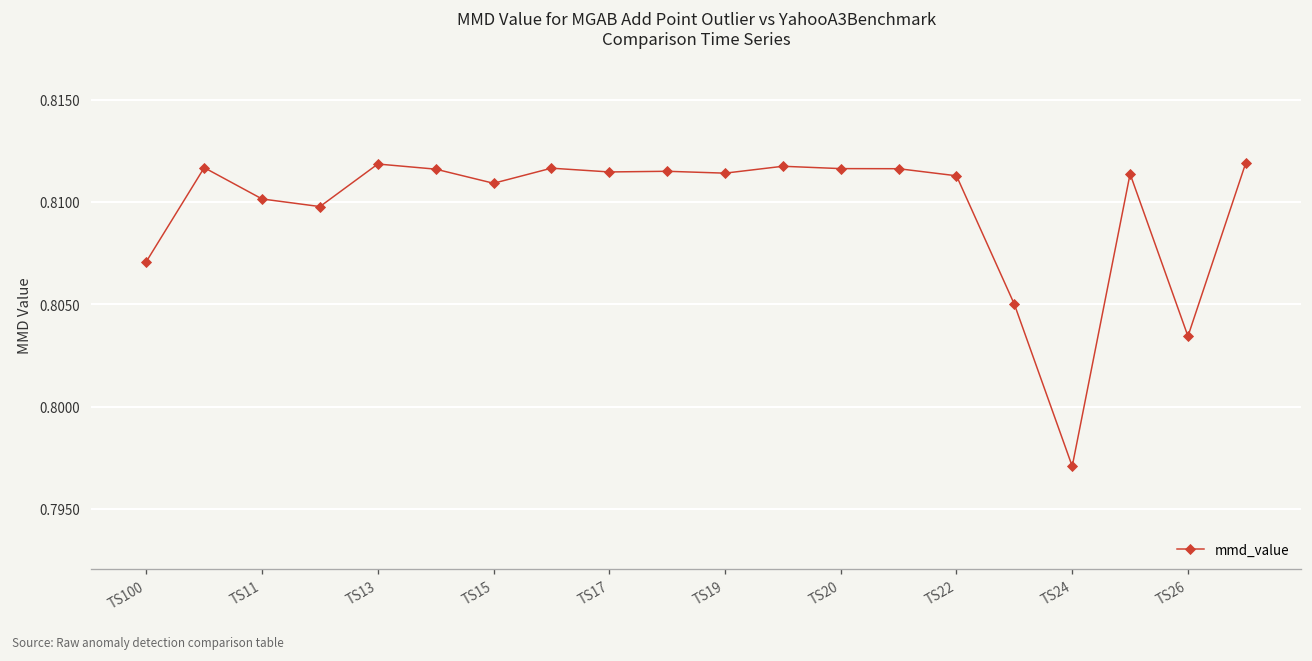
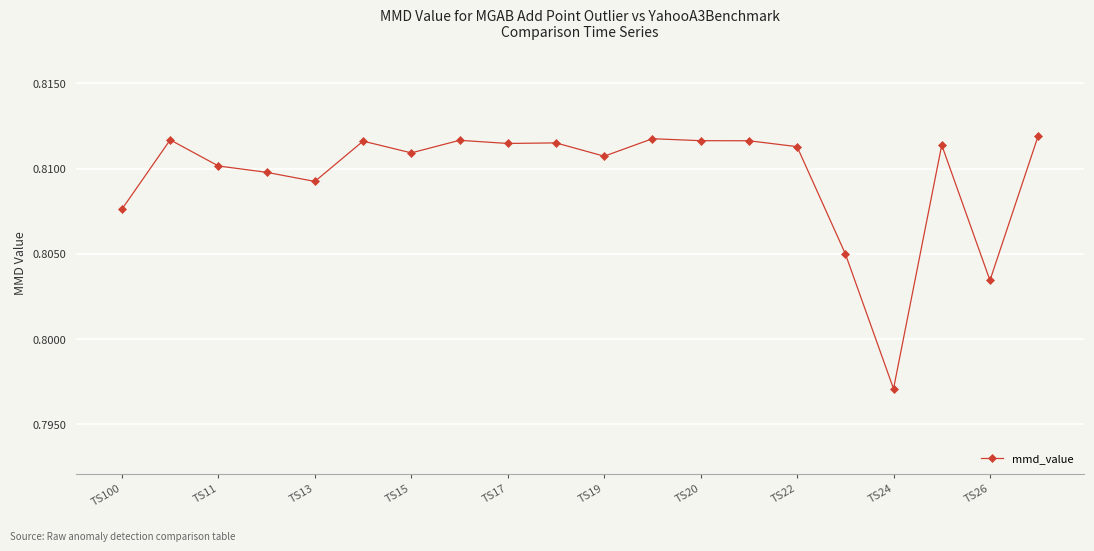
  {
-   "TS100": 0.8071,
+   "TS100": 0.8076,
    "TS11": 0.8102,
-   "TS13": 0.8119,
+   "TS13": 0.8092,
    "TS15": 0.8109,
    "TS17": 0.8115,
-   "TS19": 0.8114,
+   "TS19": 0.8107,
    "TS20": 0.8116,
    "TS22": 0.8113,
    "TS24": 0.7971,
    "TS26": 0.8034
  }
